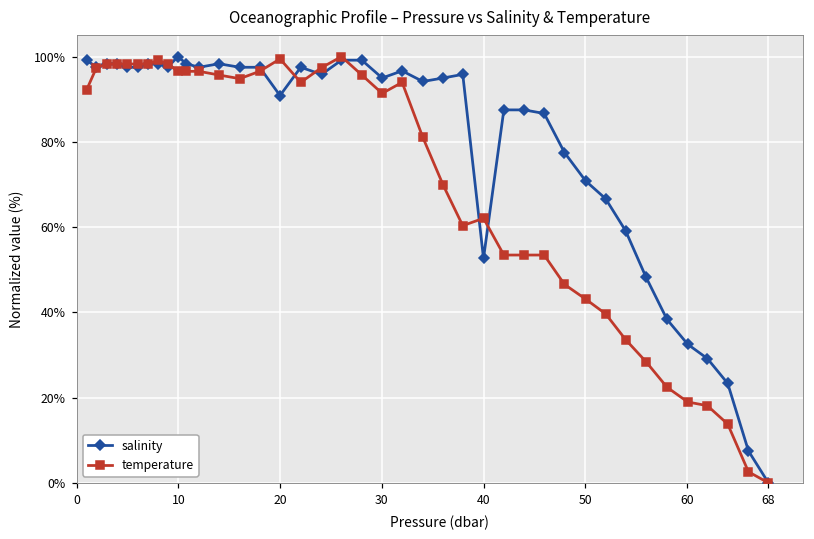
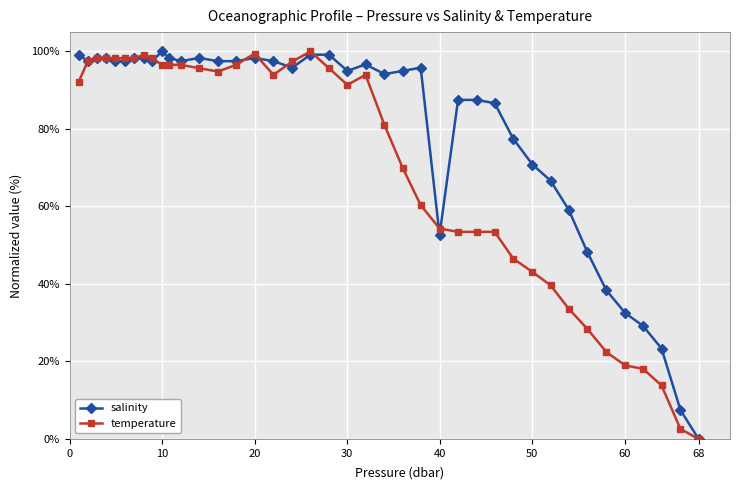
  {
    "salinity": {
-     "20": "91%",
+     "20": "98%",
      "40": "53%"
    },
    "temperature": {
      "20": "99%",
-     "40": "62%"
+     "40": "54%"
    }
  }
